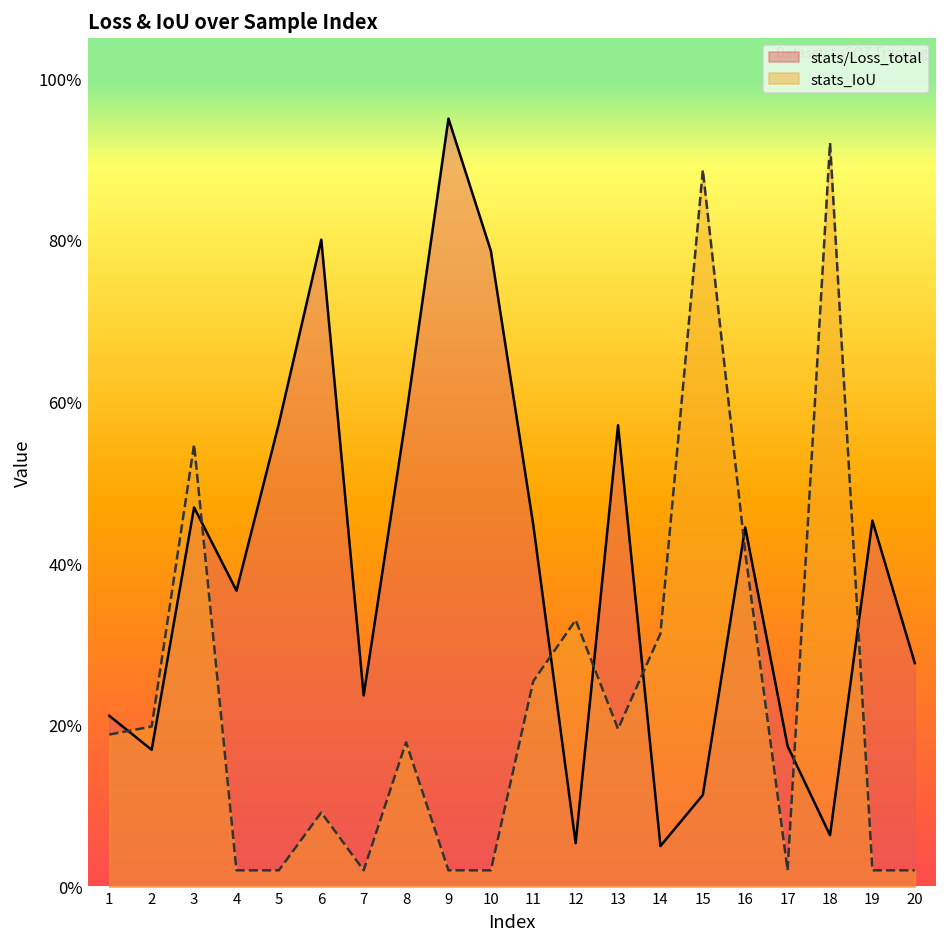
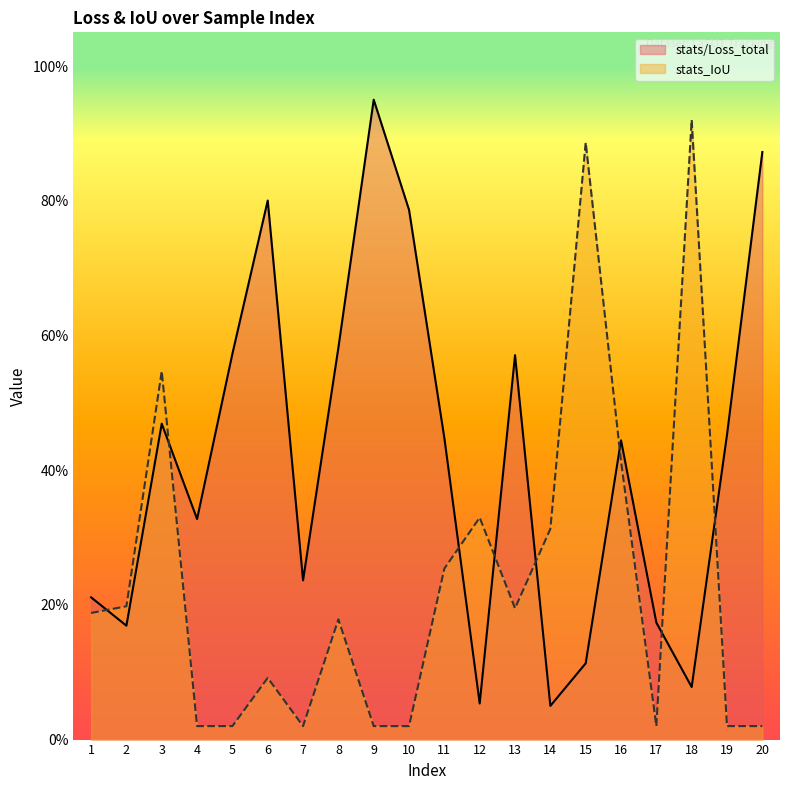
  {
    "stats/Loss_total": {
      "1": "21%",
      "2": "17%",
      "3": "47%",
-     "4": "37%",
+     "4": "33%",
      "5": "57%",
      "6": "80%",
      "7": "24%",
      "8": "58%",
      "9": "95%",
      "10": "79%",
      "11": "45%",
      "12": "5%",
      "13": "57%",
      "14": "5%",
      "15": "11%",
      "16": "44%",
      "17": "17%",
-     "18": "6%",
+     "18": "8%",
      "19": "45%",
-     "20": "28%"
+     "20": "87%"
    },
    "stats_IoU": {
      "1": "19%",
      "2": "20%",
      "3": "55%",
      "4": "2%",
      "5": "2%",
      "6": "9%",
      "7": "2%",
      "8": "18%",
      "9": "2%",
      "10": "2%",
      "11": "25%",
      "12": "33%",
      "13": "19%",
      "14": "31%",
      "15": "89%",
      "16": "41%",
      "17": "2%",
      "18": "92%",
      "19": "2%",
      "20": "2%"
    }
  }
